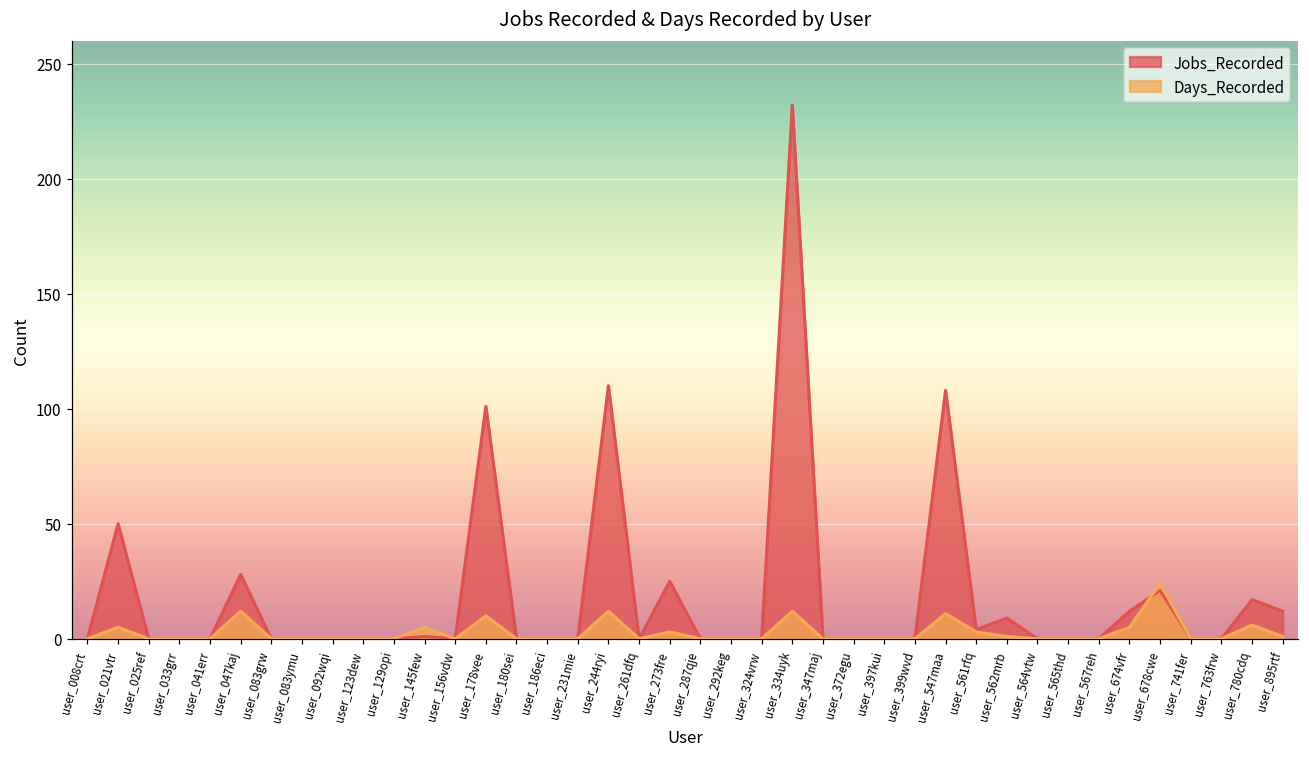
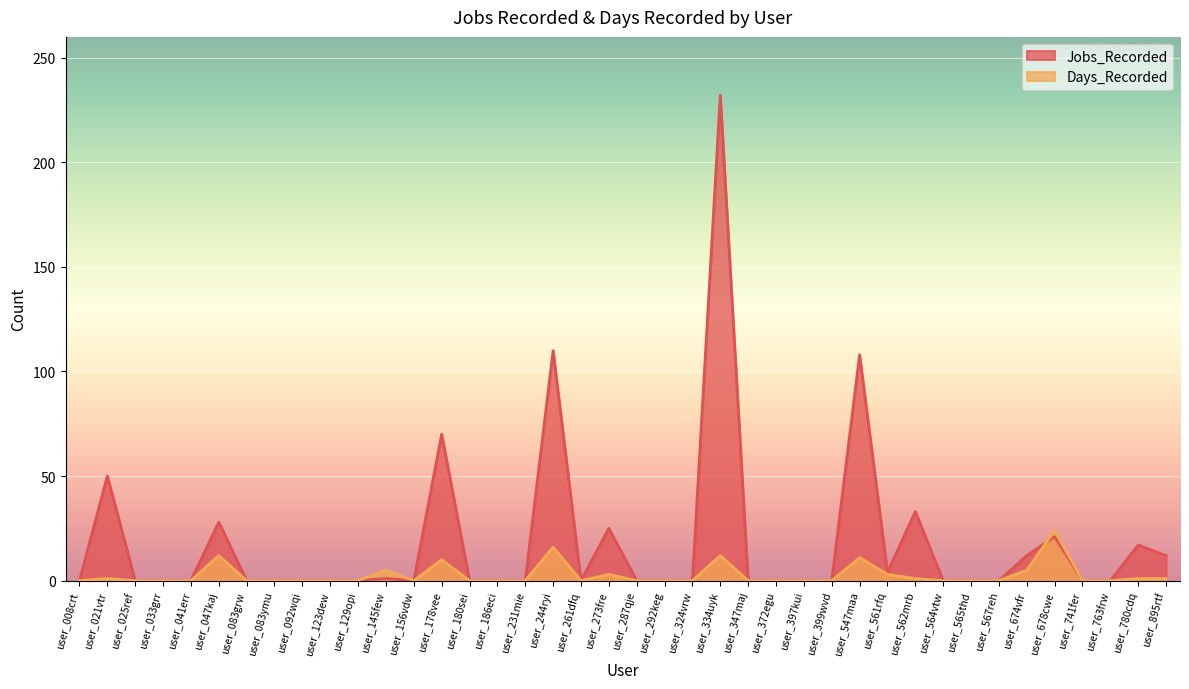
  {
    "Jobs_Recorded": {
      "user_021vtr": 50,
      "user_047kaj": 28,
      "user_145few": 1,
-     "user_178vee": 101,
+     "user_178vee": 70,
      "user_244ryi": 110,
      "user_273fre": 25,
      "user_334uyk": 232,
      "user_547maa": 108,
-     "user_562mrb": 9,
+     "user_562mrb": 33,
      "user_674vfr": 12,
      "user_678cwe": 21,
      "user_780cdq": 17,
      "user_895rtf": 12
    },
    "Days_Recorded": {
-     "user_021vtr": 5,
+     "user_021vtr": 1,
      "user_047kaj": 12,
      "user_145few": 5,
      "user_178vee": 10,
-     "user_244ryi": 12,
+     "user_244ryi": 16,
      "user_273fre": 3,
      "user_334uyk": 12,
      "user_547maa": 11,
      "user_562mrb": 1,
      "user_674vfr": 5,
      "user_678cwe": 24,
-     "user_780cdq": 6,
+     "user_780cdq": 1,
      "user_895rtf": 1
    }
  }
